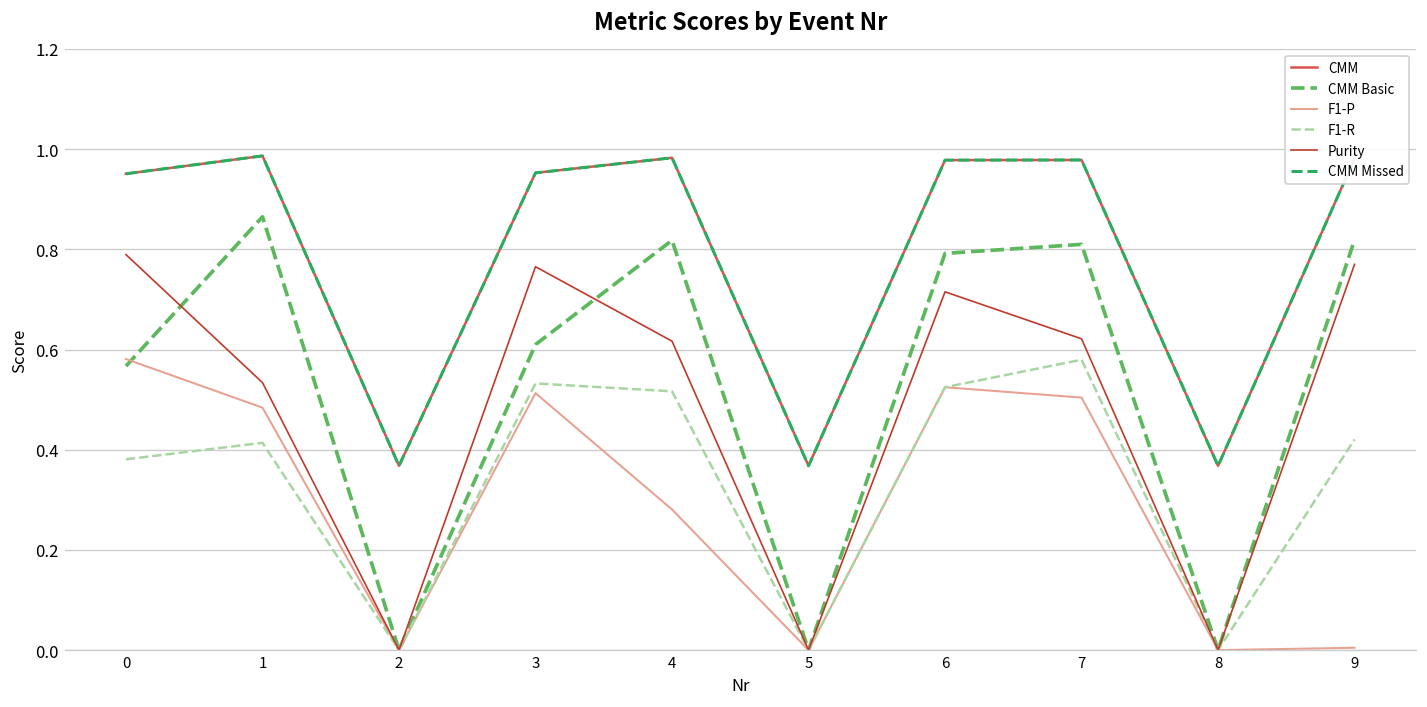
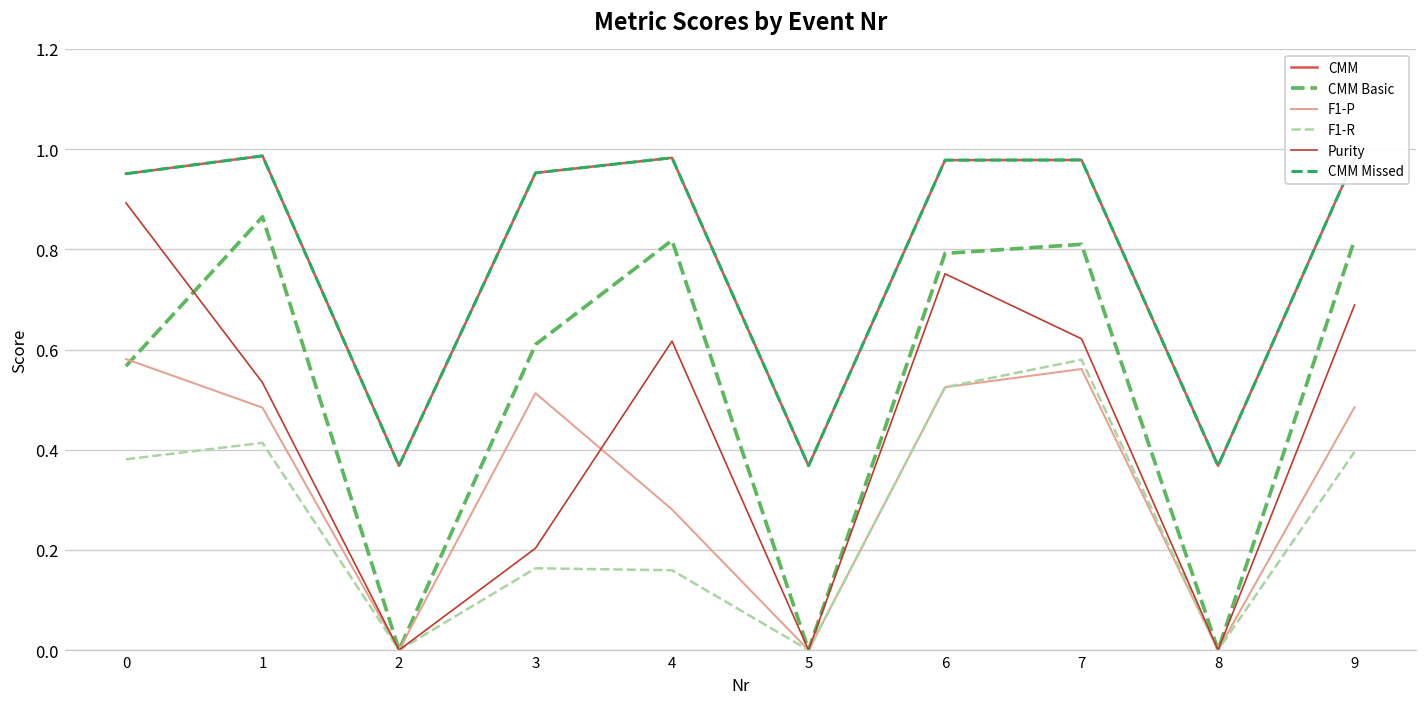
  {
    "F1-P": {
      "0": 0.58,
      "1": 0.48,
      "3": 0.51,
      "4": 0.28,
-     "7": 0.50,
-     "9": 0.00
+     "7": 0.56,
+     "9": 0.48
    },
    "F1-R": {
      "0": 0.38,
      "1": 0.41,
-     "3": 0.53,
-     "4": 0.52,
+     "3": 0.16,
+     "4": 0.16,
      "7": 0.58,
-     "9": 0.42
+     "9": 0.40
    },
    "Purity": {
-     "0": 0.79,
+     "0": 0.89,
      "1": 0.53,
-     "3": 0.77,
+     "3": 0.20,
      "4": 0.62,
-     "6": 0.72,
+     "6": 0.75,
      "7": 0.62,
-     "9": 0.77
+     "9": 0.69
    }
  }
